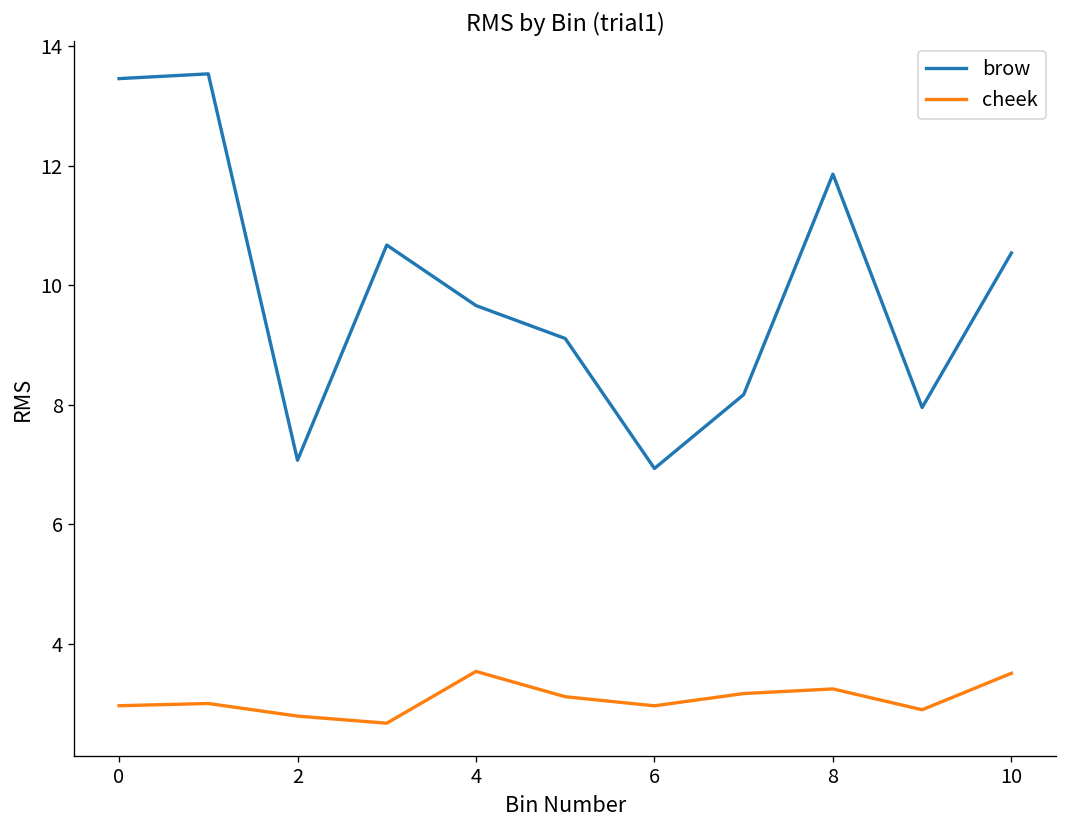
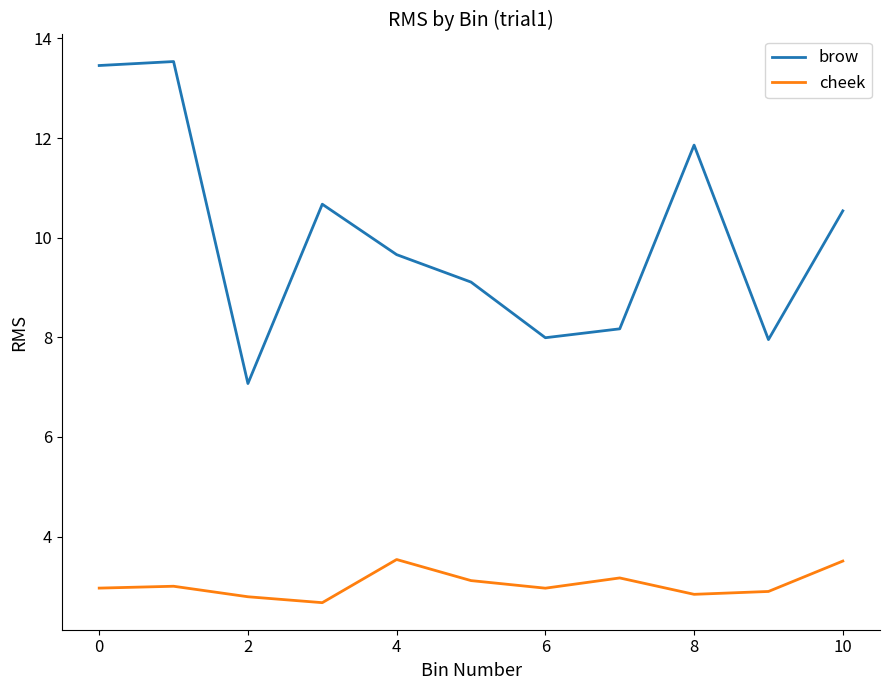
  {
    "brow": {
      "0": 13.5,
      "2": 7.1,
      "4": 9.7,
-     "6": 6.9,
+     "6": 8.0,
      "8": 11.9,
      "10": 10.5
    },
    "cheek": {
      "0": 3.0,
      "2": 2.8,
      "4": 3.5,
      "6": 3.0,
-     "8": 3.2,
+     "8": 2.8,
      "10": 3.5
    }
  }
